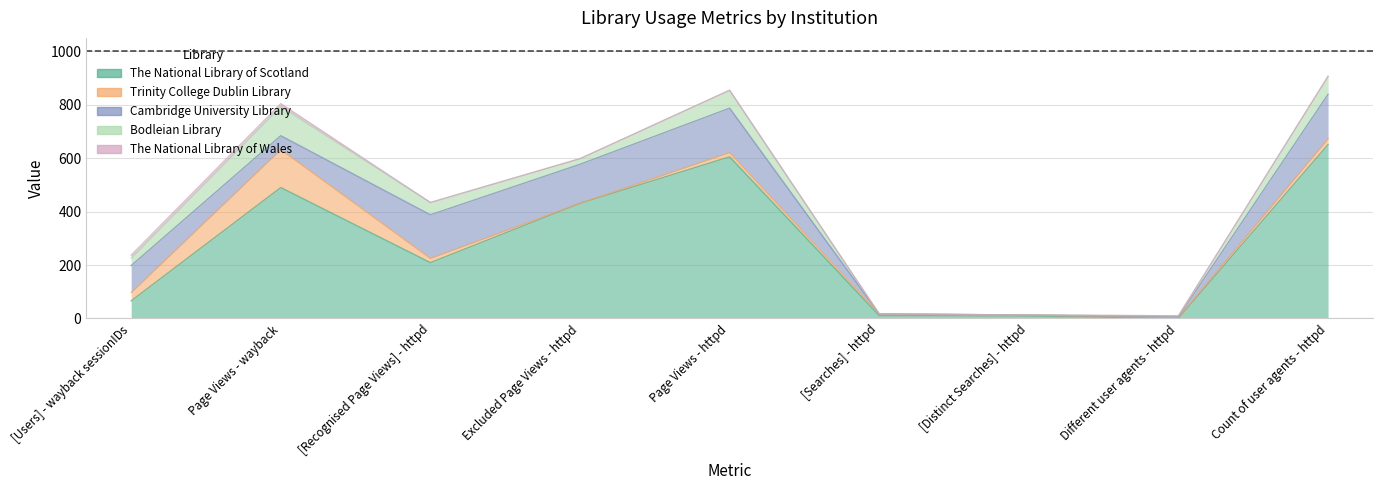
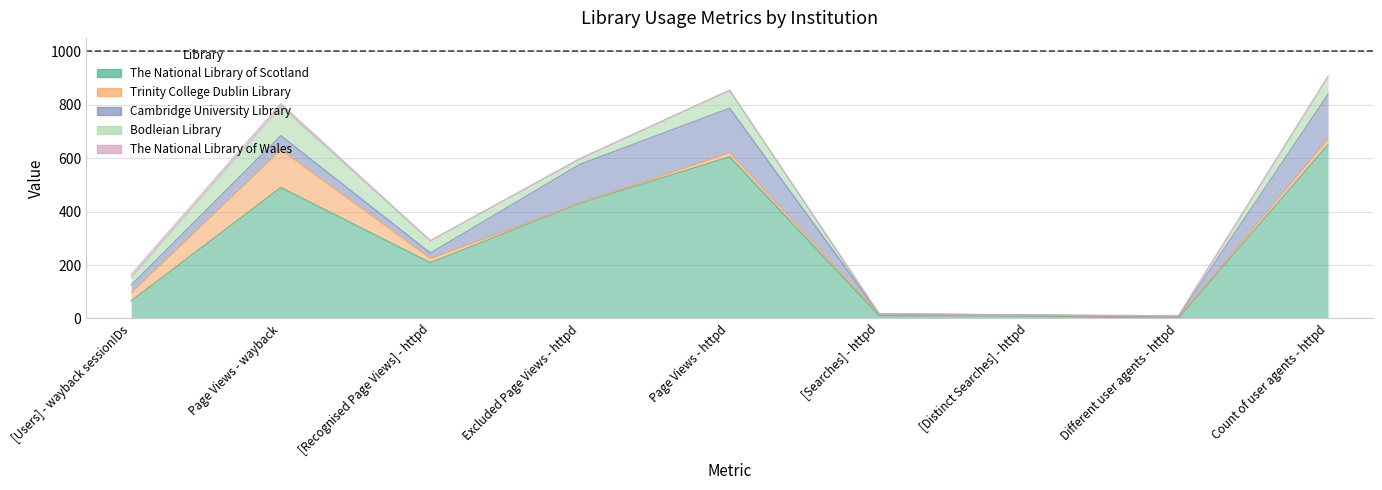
  {
    "The National Library of Scotland": {
      "[Users] - wayback sessionIDs": 70,
      "Page Views - wayback": 490,
      "[Recognised Page Views] - httpd": 210,
      "Page Views - httpd": 610,
      "Count of user agents - httpd": 650
    },
    "Trinity College Dublin Library": {
      "[Users] - wayback sessionIDs": 30,
      "Page Views - wayback": 140,
      "[Recognised Page Views] - httpd": 20,
      "Page Views - httpd": 20,
      "Count of user agents - httpd": 20
    },
    "Cambridge University Library": {
-     "[Users] - wayback sessionIDs": 100,
+     "[Users] - wayback sessionIDs": 30,
      "Page Views - wayback": 50,
-     "[Recognised Page Views] - httpd": 160,
+     "[Recognised Page Views] - httpd": 20,
      "Excluded Page Views - httpd": 150,
      "Page Views - httpd": 170,
      "Count of user agents - httpd": 170
    },
    "Bodleian Library": {
      "[Users] - wayback sessionIDs": 30,
      "Page Views - wayback": 110
    },
    "The National Library of Wales": {
      "[Users] - wayback sessionIDs": 10,
      "Page Views - wayback": 10
    }
  }
